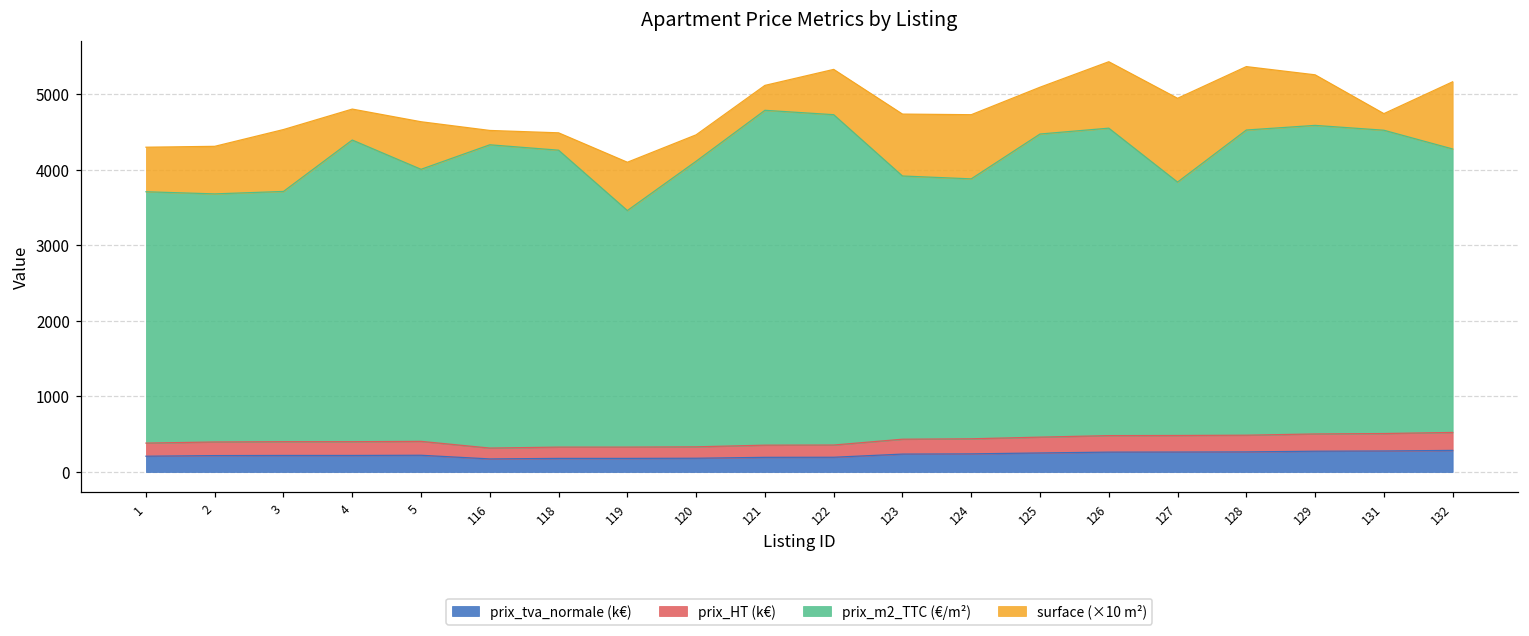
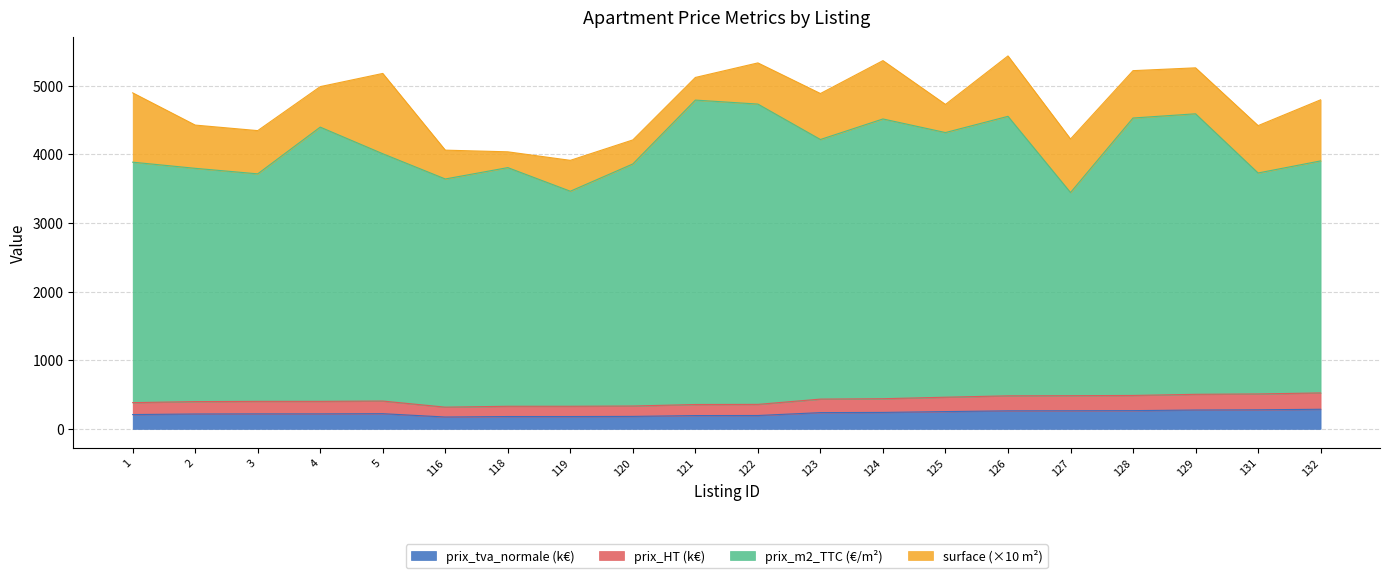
  {
    "prix_tva_normale (k€)": {
      "1": 200,
      "2": 200,
      "3": 200,
      "4": 200,
      "5": 200,
      "116": 200,
      "118": 200,
      "119": 200,
      "120": 200,
      "121": 200,
      "122": 200,
      "123": 200,
      "124": 200,
      "125": 300,
      "126": 300,
      "127": 300,
      "128": 300,
      "129": 300,
      "131": 300,
      "132": 300
    },
    "prix_HT (k€)": {
      "1": 200,
      "2": 200,
      "3": 200,
      "4": 200,
      "5": 200,
      "116": 100,
      "118": 100,
      "119": 100,
      "120": 200,
      "121": 200,
      "122": 200,
      "123": 200,
      "124": 200,
      "125": 200,
      "126": 200,
      "127": 200,
      "128": 200,
      "129": 200,
      "131": 200,
      "132": 200
    },
    "prix_m2_TTC (€/m²)": {
-     "1": 3300,
-     "2": 3300,
+     "1": 3500,
+     "2": 3400,
      "3": 3300,
      "4": 4000,
      "5": 3600,
-     "116": 4000,
-     "118": 3900,
+     "116": 3300,
+     "118": 3500,
      "119": 3100,
-     "120": 3800,
+     "120": 3500,
      "121": 4400,
      "122": 4400,
-     "123": 3500,
-     "124": 3400,
-     "125": 4000,
+     "123": 3800,
+     "124": 4100,
+     "125": 3900,
      "126": 4100,
-     "127": 3400,
+     "127": 3000,
      "128": 4000,
      "129": 4100,
-     "131": 4000,
-     "132": 3800
+     "131": 3200,
+     "132": 3400
    },
    "surface (×10 m²)": {
-     "1": 600,
+     "1": 1000,
      "2": 600,
-     "3": 800,
-     "4": 400,
-     "5": 600,
-     "116": 200,
+     "3": 600,
+     "4": 600,
+     "5": 1200,
+     "116": 400,
      "118": 200,
-     "119": 600,
+     "119": 500,
      "120": 400,
      "121": 300,
      "122": 600,
-     "123": 800,
+     "123": 700,
      "124": 900,
-     "125": 600,
+     "125": 400,
      "126": 900,
-     "127": 1100,
-     "128": 800,
+     "127": 800,
+     "128": 700,
      "129": 700,
-     "131": 200,
+     "131": 700,
      "132": 900
    }
  }
